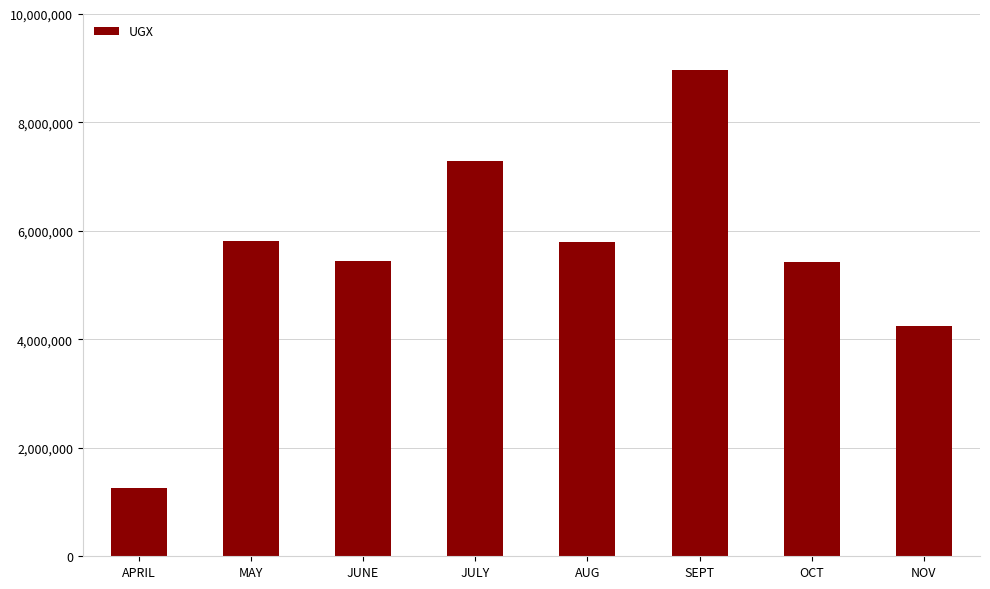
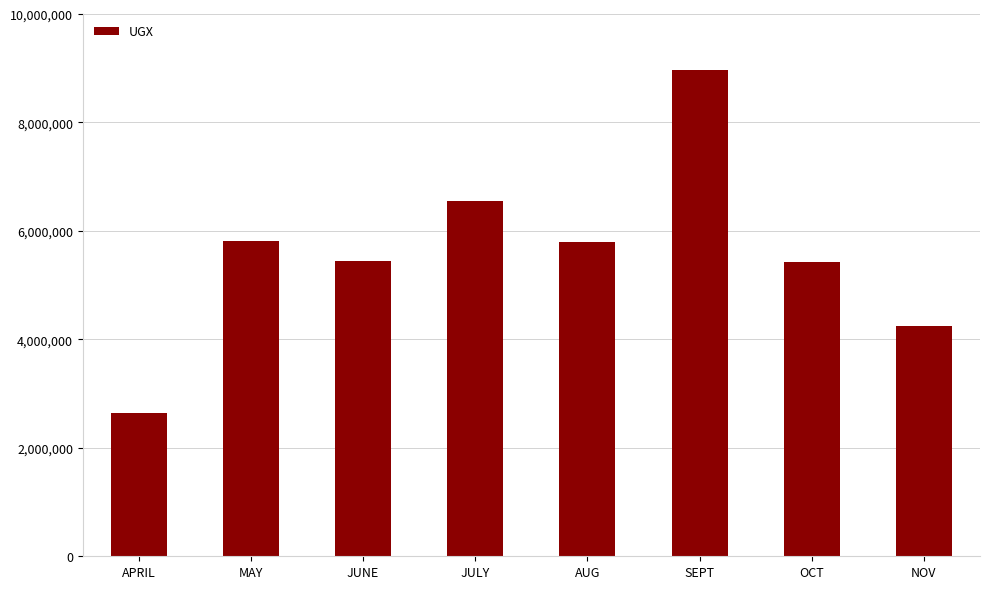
  {
-   "APRIL": "1,300,000",
+   "APRIL": "2,700,000",
    "MAY": "5,800,000",
    "JUNE": "5,500,000",
-   "JULY": "7,300,000",
+   "JULY": "6,600,000",
    "AUG": "5,800,000",
    "SEPT": "9,000,000",
    "OCT": "5,400,000",
    "NOV": "4,300,000"
  }
